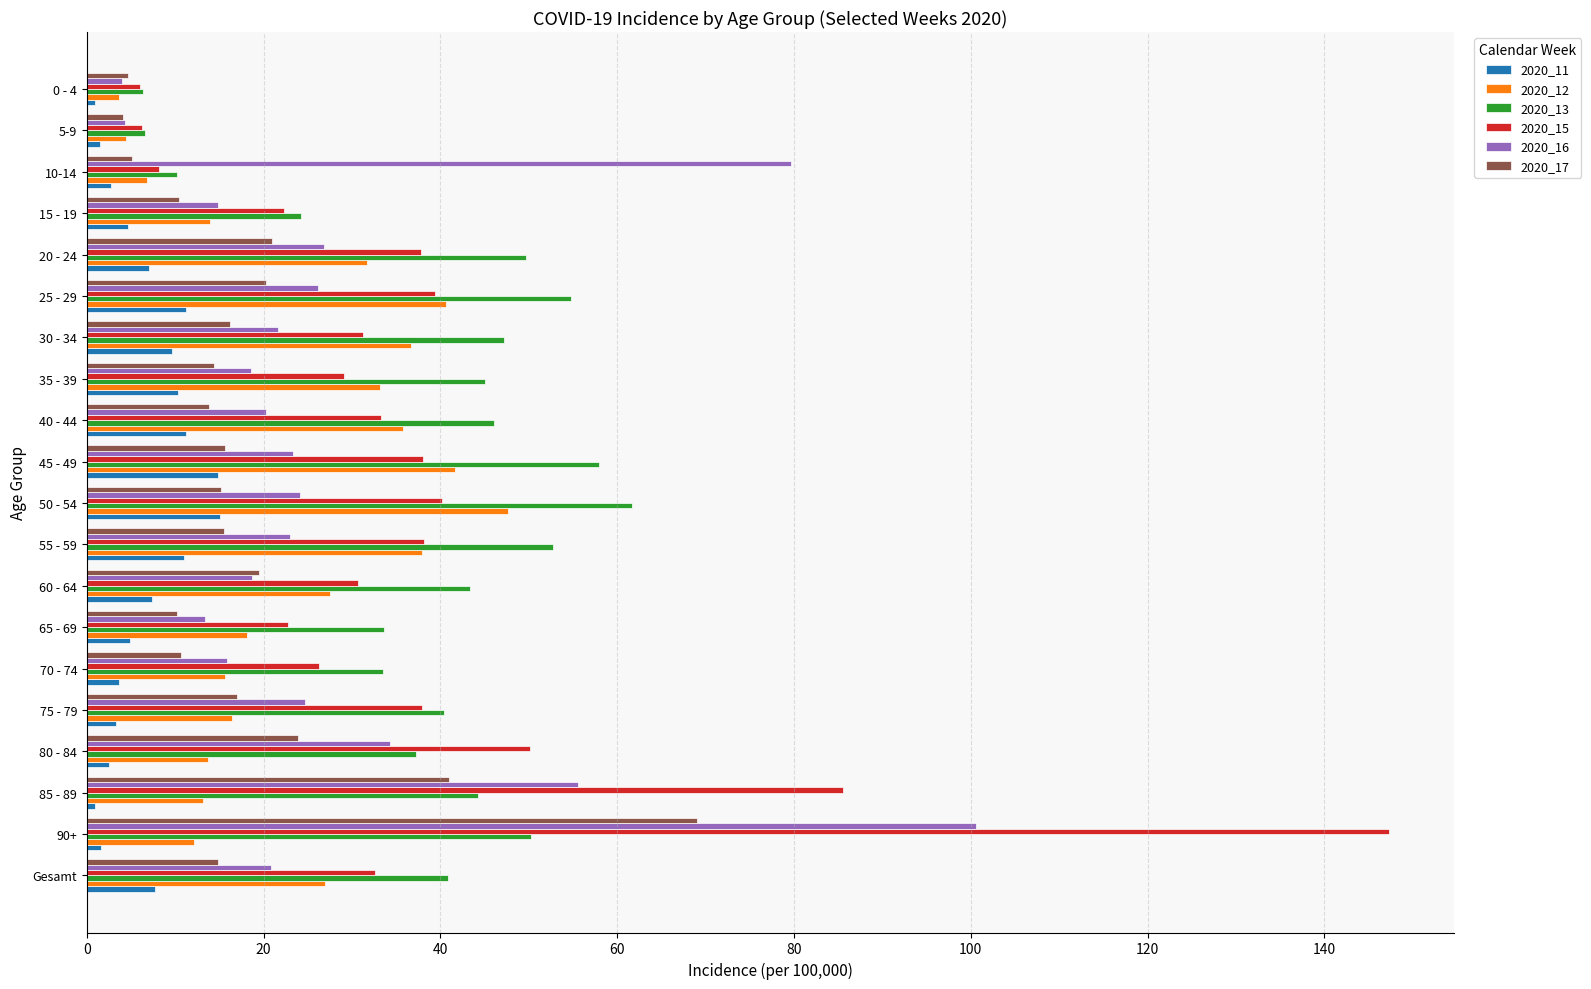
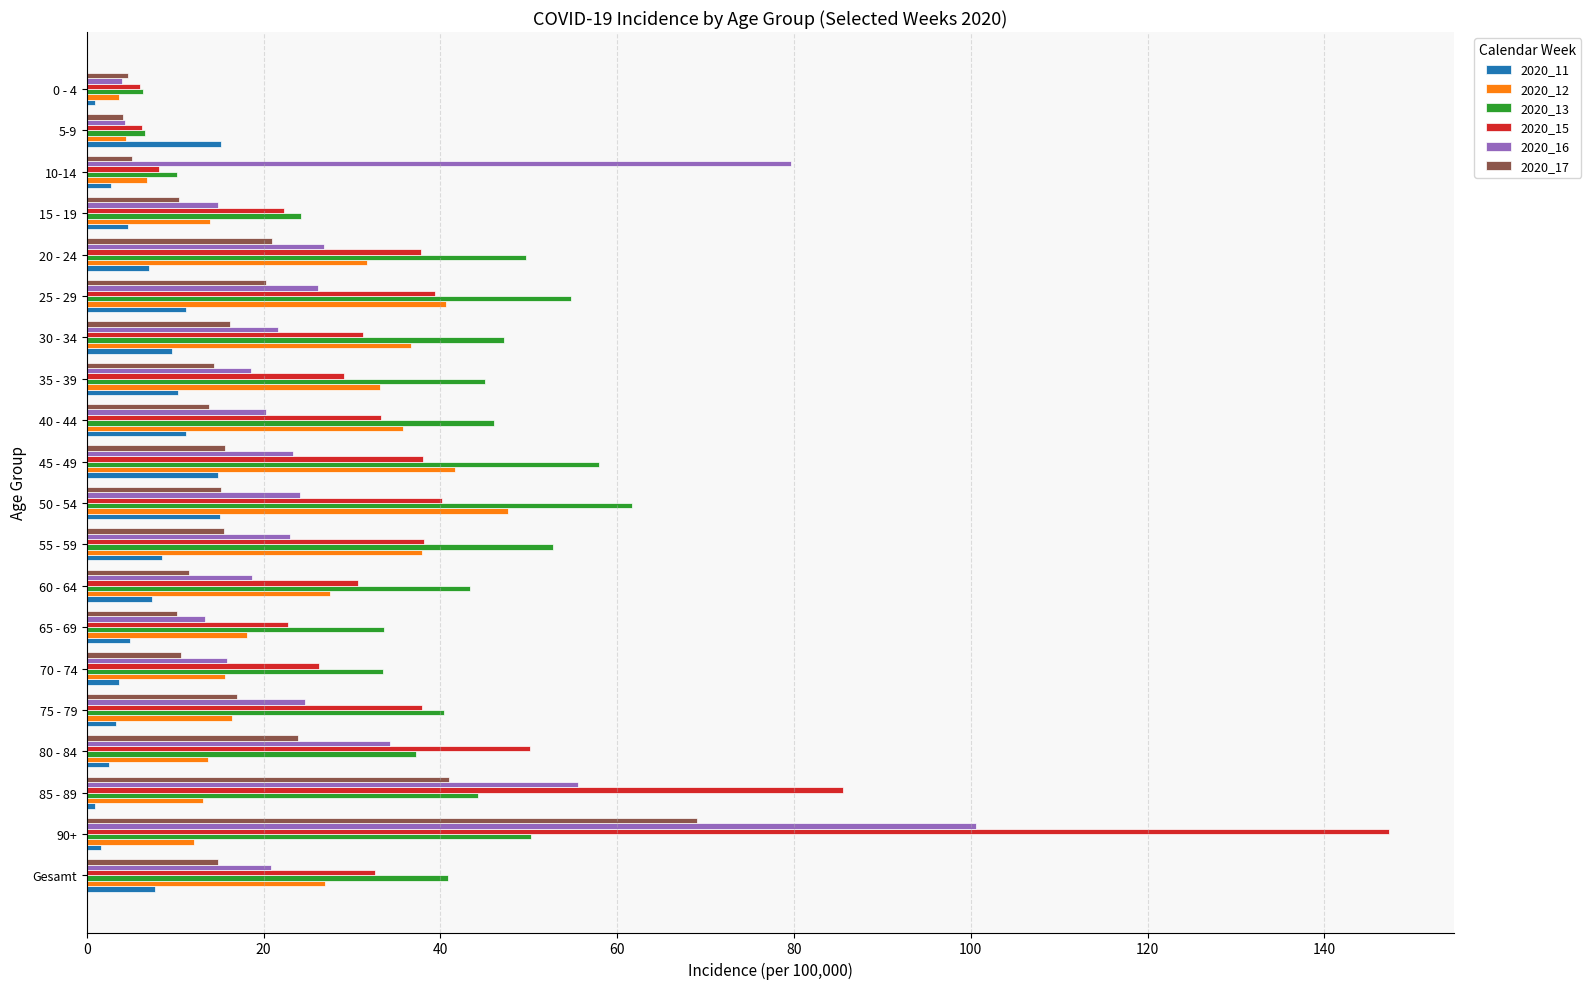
  {
    "2020_11": {
      "0 - 4": 1,
-     "5-9": 1,
+     "5-9": 15,
      "10-14": 3,
      "15 - 19": 5,
      "20 - 24": 7,
      "25 - 29": 11,
      "30 - 34": 10,
      "35 - 39": 10,
      "40 - 44": 11,
      "45 - 49": 15,
      "50 - 54": 15,
-     "55 - 59": 11,
+     "55 - 59": 9,
      "60 - 64": 7,
      "65 - 69": 5,
      "70 - 74": 4,
      "75 - 79": 3,
      "80 - 84": 2,
      "85 - 89": 1,
      "90+": 2,
      "Gesamt": 8
    },
    "2020_12": {
      "0 - 4": 4,
      "5-9": 4,
      "10-14": 7,
      "15 - 19": 14,
      "20 - 24": 32,
      "25 - 29": 41,
      "30 - 34": 37,
      "35 - 39": 33,
      "40 - 44": 36,
      "45 - 49": 42,
      "50 - 54": 48,
      "55 - 59": 38,
      "60 - 64": 27,
      "65 - 69": 18,
      "70 - 74": 16,
      "75 - 79": 16,
      "80 - 84": 14,
      "85 - 89": 13,
      "90+": 12,
      "Gesamt": 27
    },
    "2020_13": {
      "0 - 4": 6,
      "5-9": 7,
      "10-14": 10,
      "15 - 19": 24,
      "20 - 24": 50,
      "25 - 29": 55,
      "30 - 34": 47,
      "35 - 39": 45,
      "40 - 44": 46,
      "45 - 49": 58,
      "50 - 54": 62,
      "55 - 59": 53,
      "60 - 64": 43,
      "65 - 69": 34,
      "70 - 74": 33,
      "75 - 79": 40,
      "80 - 84": 37,
      "85 - 89": 44,
      "90+": 50,
      "Gesamt": 41
    },
    "2020_15": {
      "0 - 4": 6,
      "5-9": 6,
      "10-14": 8,
      "15 - 19": 22,
      "20 - 24": 38,
      "25 - 29": 39,
      "30 - 34": 31,
      "35 - 39": 29,
      "40 - 44": 33,
      "45 - 49": 38,
      "50 - 54": 40,
      "55 - 59": 38,
      "60 - 64": 31,
      "65 - 69": 23,
      "70 - 74": 26,
      "75 - 79": 38,
      "80 - 84": 50,
      "85 - 89": 85,
      "90+": 147,
      "Gesamt": 33
    },
    "2020_16": {
      "0 - 4": 4,
      "5-9": 4,
      "10-14": 80,
      "15 - 19": 15,
      "20 - 24": 27,
      "25 - 29": 26,
      "30 - 34": 22,
      "35 - 39": 19,
      "40 - 44": 20,
      "45 - 49": 23,
      "50 - 54": 24,
      "55 - 59": 23,
      "60 - 64": 19,
      "65 - 69": 13,
      "70 - 74": 16,
      "75 - 79": 25,
      "80 - 84": 34,
      "85 - 89": 56,
      "90+": 101,
      "Gesamt": 21
    },
    "2020_17": {
      "0 - 4": 5,
      "5-9": 4,
      "10-14": 5,
      "15 - 19": 10,
      "20 - 24": 21,
      "25 - 29": 20,
      "30 - 34": 16,
      "35 - 39": 14,
      "40 - 44": 14,
      "45 - 49": 16,
      "50 - 54": 15,
      "55 - 59": 16,
-     "60 - 64": 19,
+     "60 - 64": 12,
      "65 - 69": 10,
      "70 - 74": 11,
      "75 - 79": 17,
      "80 - 84": 24,
      "85 - 89": 41,
      "90+": 69,
      "Gesamt": 15
    }
  }
